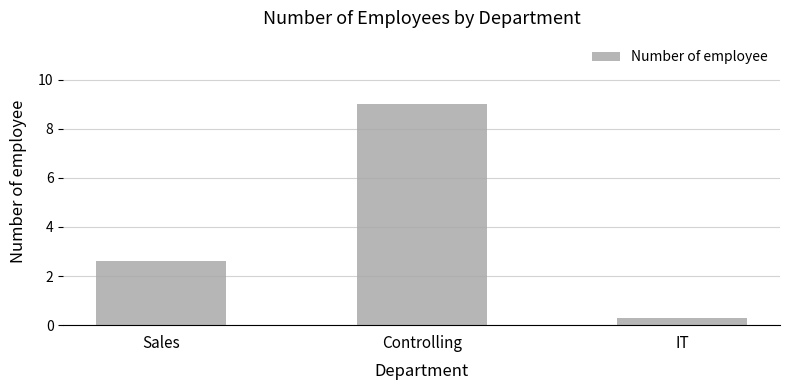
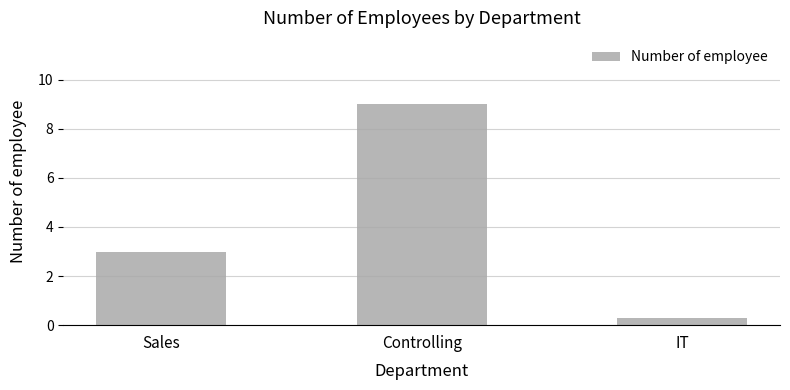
  {
-   "Sales": 2.6,
+   "Sales": 3.0,
    "Controlling": 9.0,
    "IT": 0.3
  }
